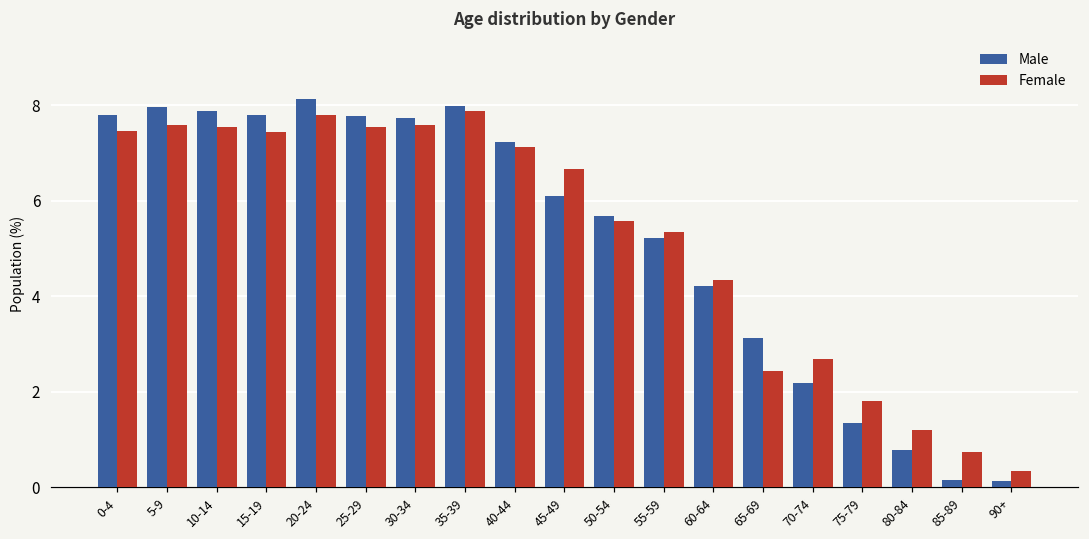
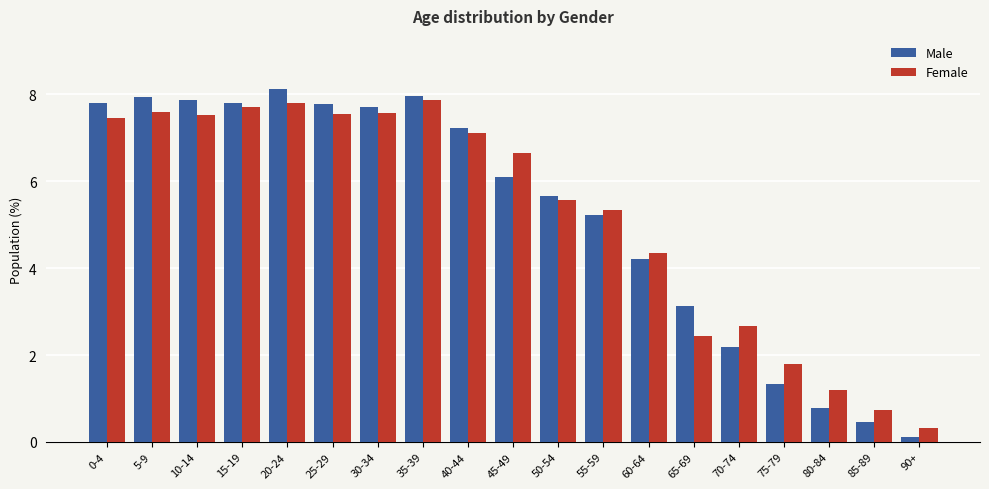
  {
    "Male": {
      "0-4": 7.8,
      "5-9": 8.0,
      "10-14": 7.9,
      "15-19": 7.8,
      "20-24": 8.1,
      "25-29": 7.8,
      "30-34": 7.7,
      "35-39": 8.0,
      "40-44": 7.2,
      "45-49": 6.1,
      "50-54": 5.7,
      "55-59": 5.2,
      "60-64": 4.2,
      "65-69": 3.1,
      "70-74": 2.2,
      "75-79": 1.3,
      "80-84": 0.8,
-     "85-89": 0.2,
+     "85-89": 0.5,
      "90+": 0.1
    },
    "Female": {
      "0-4": 7.5,
      "5-9": 7.6,
      "10-14": 7.5,
-     "15-19": 7.4,
+     "15-19": 7.7,
      "20-24": 7.8,
      "25-29": 7.6,
      "30-34": 7.6,
      "35-39": 7.9,
      "40-44": 7.1,
      "45-49": 6.7,
      "50-54": 5.6,
      "55-59": 5.3,
      "60-64": 4.3,
      "65-69": 2.4,
      "70-74": 2.7,
      "75-79": 1.8,
      "80-84": 1.2,
      "85-89": 0.7,
      "90+": 0.3
    }
  }
